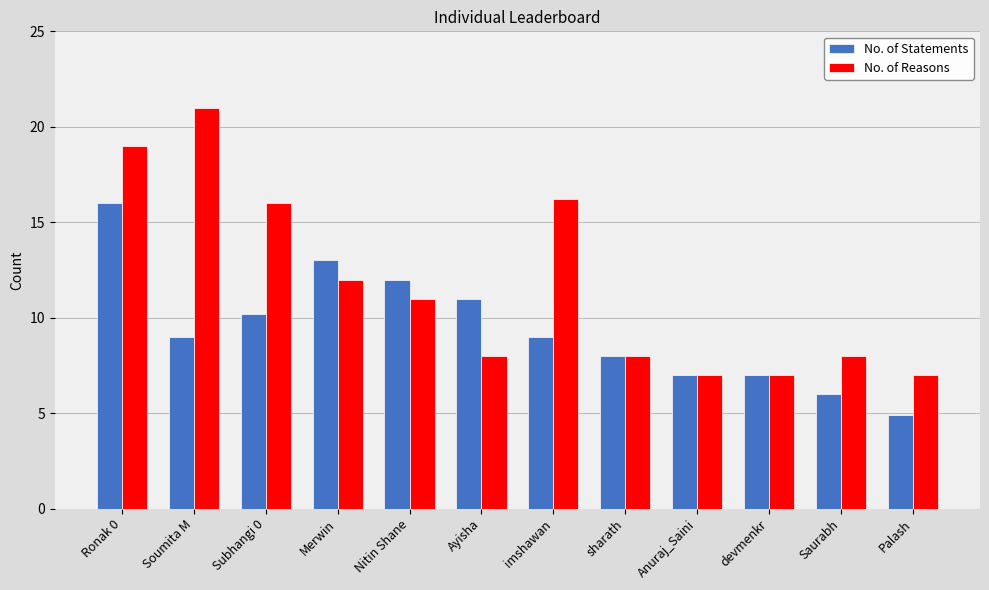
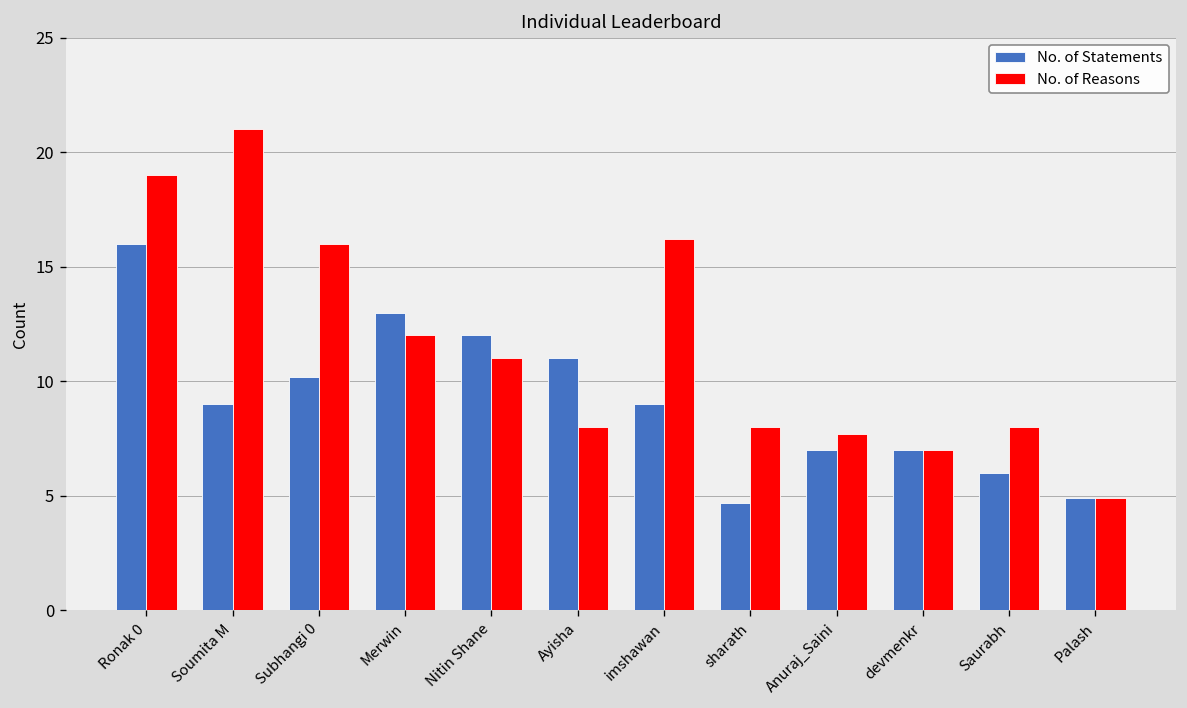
  {
    "No. of Statements": {
      "Ronak 0": 16.0,
      "Soumita M": 9.0,
      "Subhangi 0": 10.2,
      "Merwin": 13.0,
      "Nitin Shane": 12.0,
      "Ayisha": 11.0,
      "imshawan": 9.0,
-     "sharath": 8.0,
+     "sharath": 4.7,
      "Anuraj_Saini": 7.0,
      "devmenkr": 7.0,
      "Saurabh": 6.0,
      "Palash": 4.9
    },
    "No. of Reasons": {
      "Ronak 0": 19.0,
      "Soumita M": 21.0,
      "Subhangi 0": 16.0,
      "Merwin": 12.0,
      "Nitin Shane": 11.0,
      "Ayisha": 8.0,
      "imshawan": 16.2,
      "sharath": 8.0,
-     "Anuraj_Saini": 7.0,
+     "Anuraj_Saini": 7.7,
      "devmenkr": 7.0,
      "Saurabh": 8.0,
-     "Palash": 7.0
+     "Palash": 4.9
    }
  }
